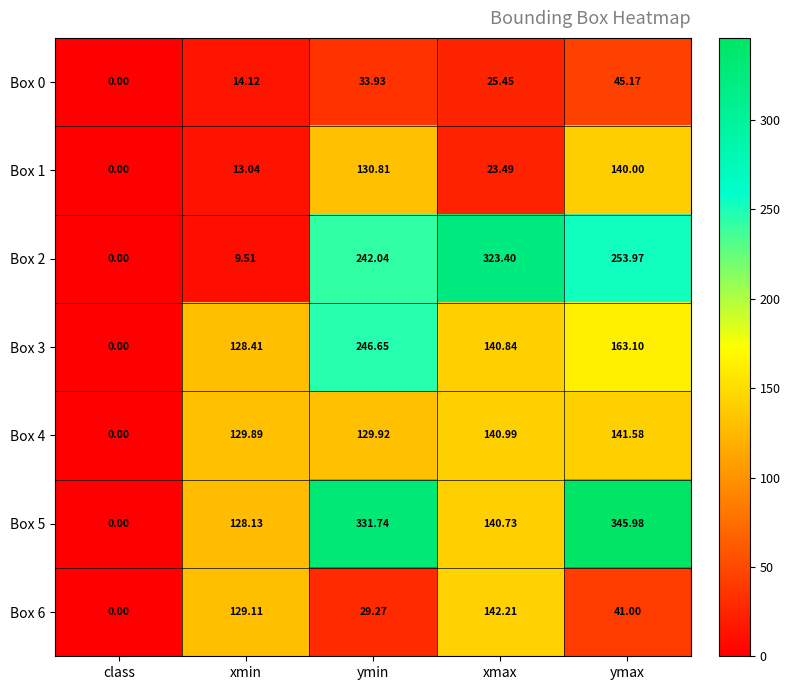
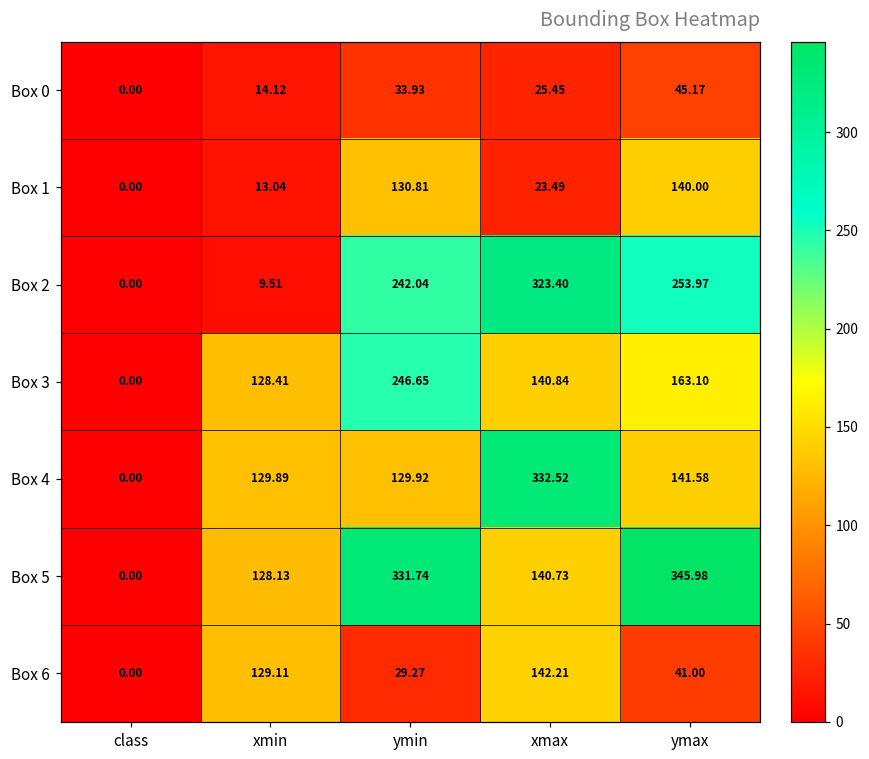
  {
    "Box 0": {
      "class": 0.00,
      "xmin": 14.12,
      "ymin": 33.93,
      "xmax": 25.45,
      "ymax": 45.17
    },
    "Box 1": {
      "class": 0.00,
      "xmin": 13.04,
      "ymin": 130.81,
      "xmax": 23.49,
      "ymax": 140.00
    },
    "Box 2": {
      "class": 0.00,
      "xmin": 9.51,
      "ymin": 242.04,
      "xmax": 323.40,
      "ymax": 253.97
    },
    "Box 3": {
      "class": 0.00,
      "xmin": 128.41,
      "ymin": 246.65,
      "xmax": 140.84,
      "ymax": 163.10
    },
    "Box 4": {
      "class": 0.00,
      "xmin": 129.89,
      "ymin": 129.92,
-     "xmax": 140.99,
+     "xmax": 332.52,
      "ymax": 141.58
    },
    "Box 5": {
      "class": 0.00,
      "xmin": 128.13,
      "ymin": 331.74,
      "xmax": 140.73,
      "ymax": 345.98
    },
    "Box 6": {
      "class": 0.00,
      "xmin": 129.11,
      "ymin": 29.27,
      "xmax": 142.21,
      "ymax": 41.00
    }
  }
